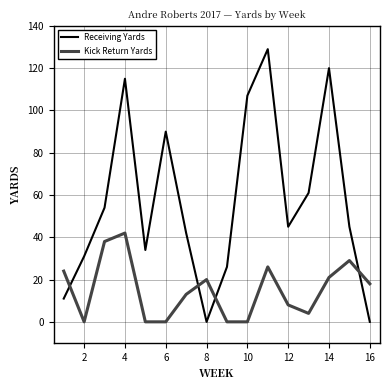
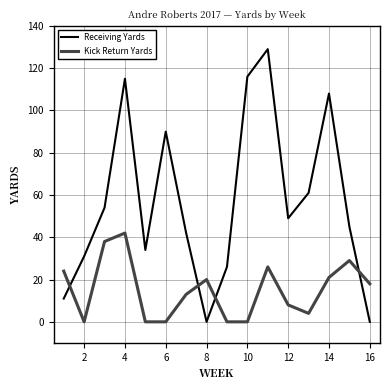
  {
    "Receiving Yards": {
      "2": 31,
      "4": 115,
      "6": 90,
      "8": 0,
-     "10": 107,
-     "12": 45,
-     "14": 120,
+     "10": 116,
+     "12": 49,
+     "14": 108,
      "16": 0
    },
    "Kick Return Yards": {
      "2": 0,
      "4": 42,
      "6": 0,
      "8": 20,
      "10": 0,
      "12": 8,
      "14": 21,
      "16": 18
    }
  }
